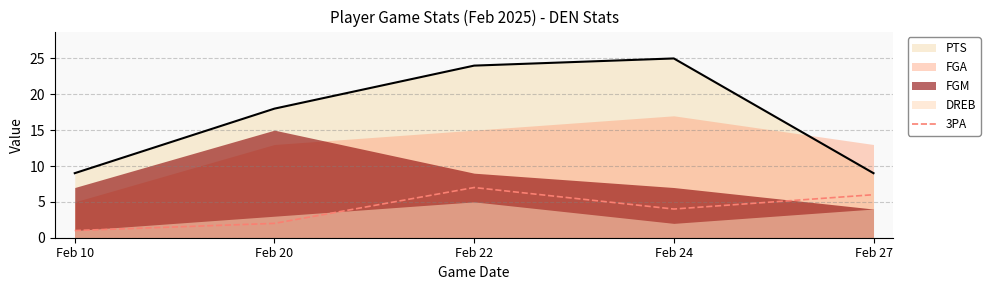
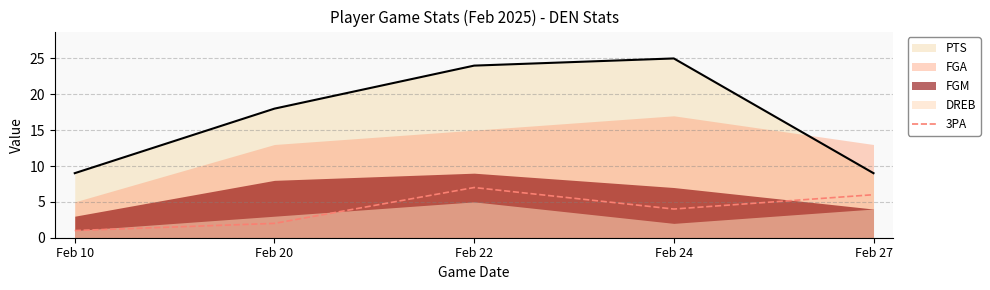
  {
    "FGM": {
-     "Feb 10": 7,
-     "Feb 20": 15,
+     "Feb 10": 3,
+     "Feb 20": 8,
      "Feb 22": 9,
      "Feb 24": 7
    }
  }
